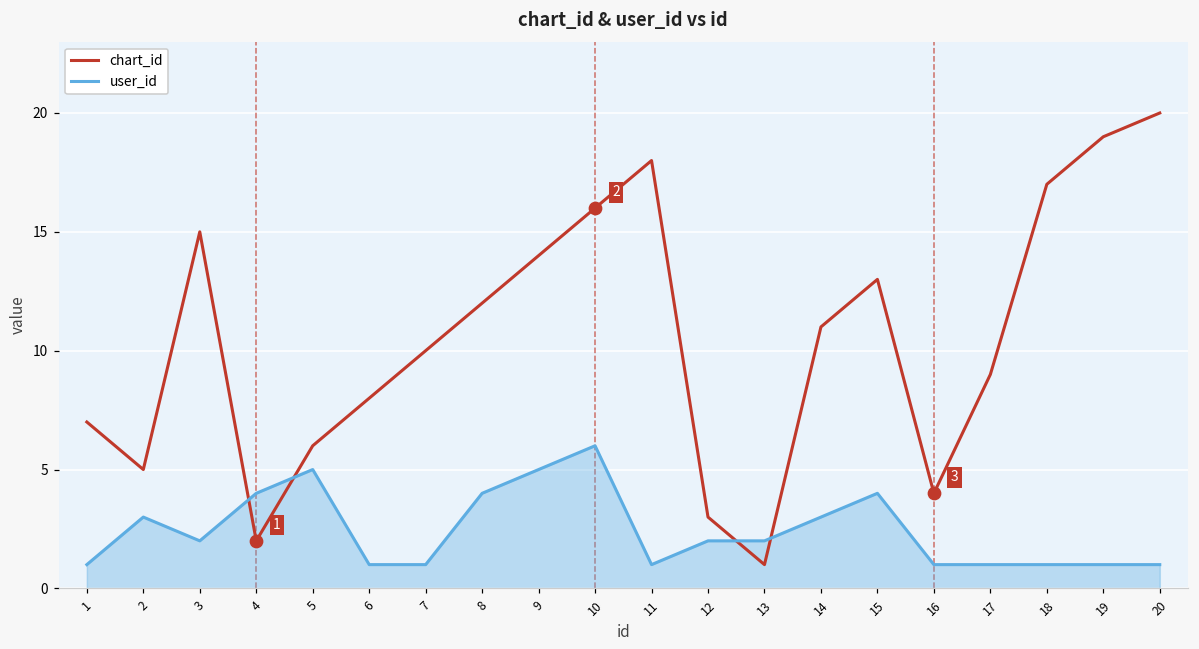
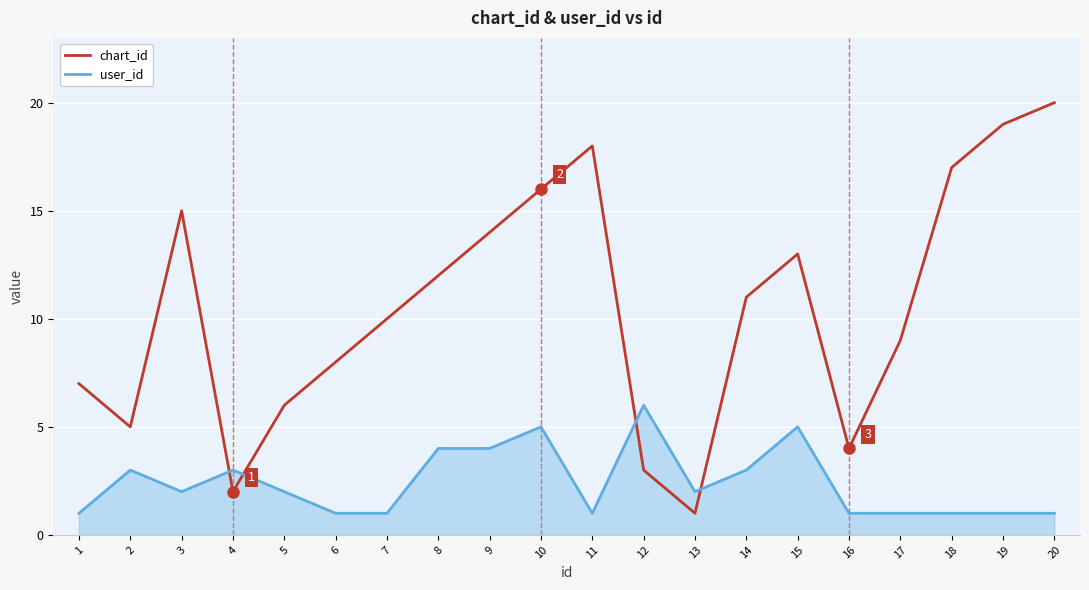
  {
    "user_id": {
      "1": 1,
      "2": 3,
      "3": 2,
-     "4": 4,
-     "5": 5,
+     "4": 3,
+     "5": 2,
      "6": 1,
      "7": 1,
      "8": 4,
-     "9": 5,
-     "10": 6,
+     "9": 4,
+     "10": 5,
      "11": 1,
-     "12": 2,
+     "12": 6,
      "13": 2,
      "14": 3,
-     "15": 4,
+     "15": 5,
      "16": 1,
      "17": 1,
      "18": 1,
      "19": 1,
      "20": 1
    }
  }
